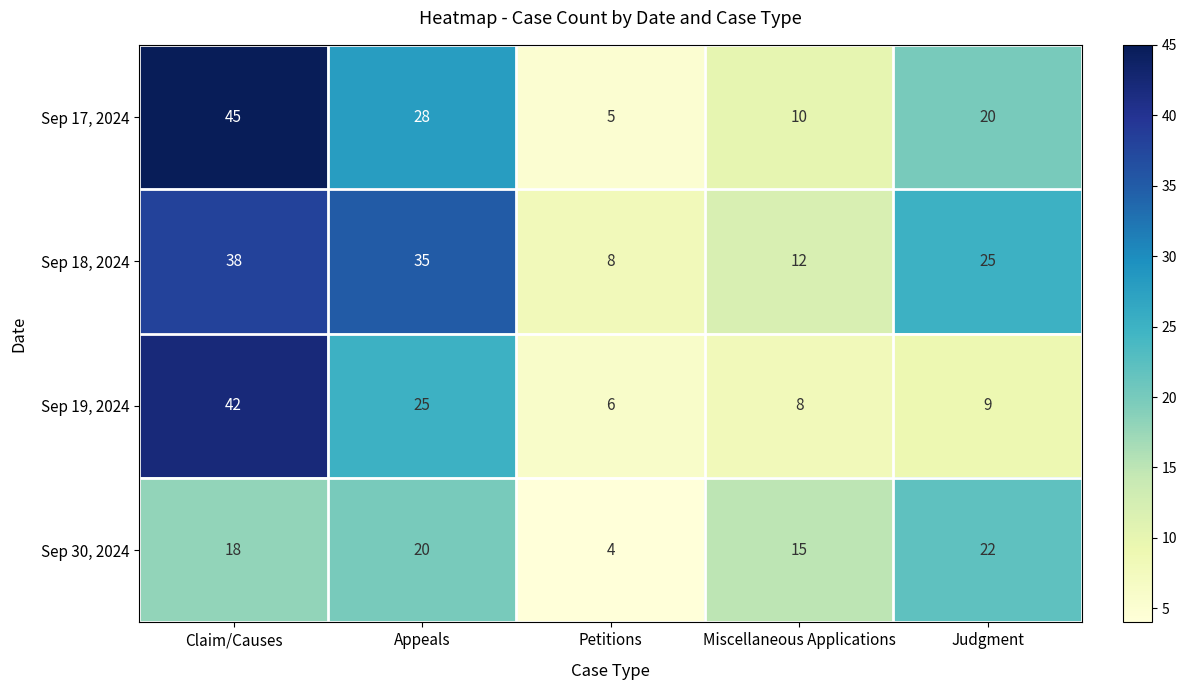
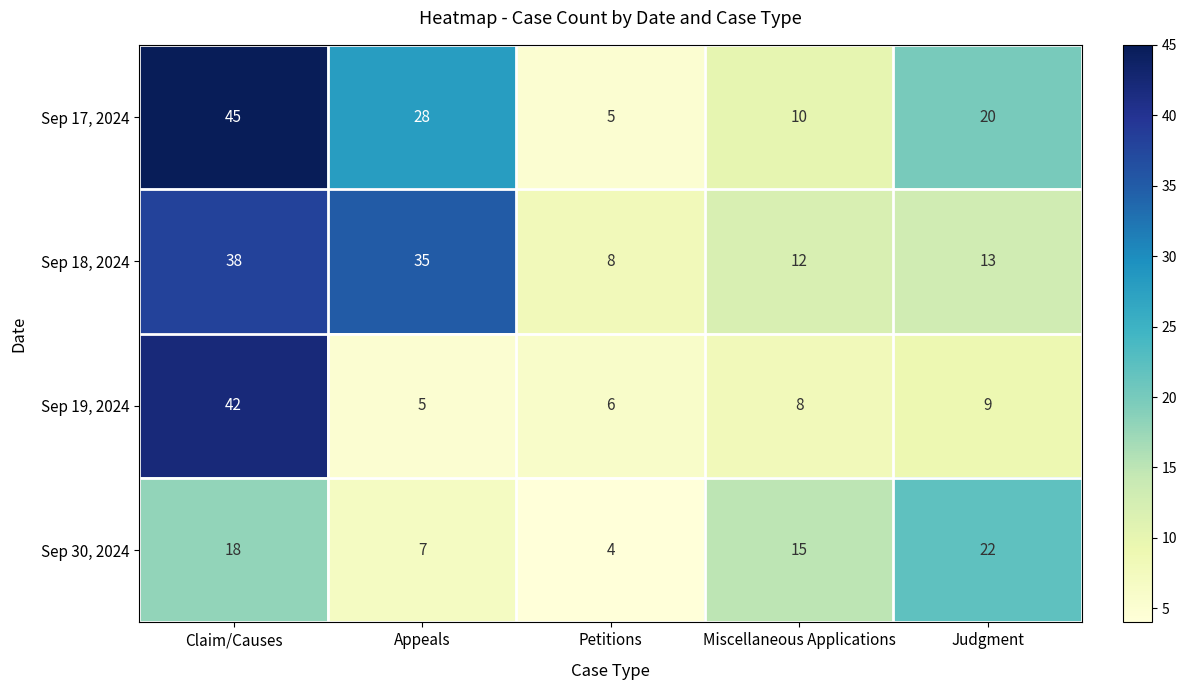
  {
    "Sep 17, 2024": {
      "Claim/Causes": 45,
      "Appeals": 28,
      "Petitions": 5,
      "Miscellaneous Applications": 10,
      "Judgment": 20
    },
    "Sep 18, 2024": {
      "Claim/Causes": 38,
      "Appeals": 35,
      "Petitions": 8,
      "Miscellaneous Applications": 12,
-     "Judgment": 25
+     "Judgment": 13
    },
    "Sep 19, 2024": {
      "Claim/Causes": 42,
-     "Appeals": 25,
+     "Appeals": 5,
      "Petitions": 6,
      "Miscellaneous Applications": 8,
      "Judgment": 9
    },
    "Sep 30, 2024": {
      "Claim/Causes": 18,
-     "Appeals": 20,
+     "Appeals": 7,
      "Petitions": 4,
      "Miscellaneous Applications": 15,
      "Judgment": 22
    }
  }
